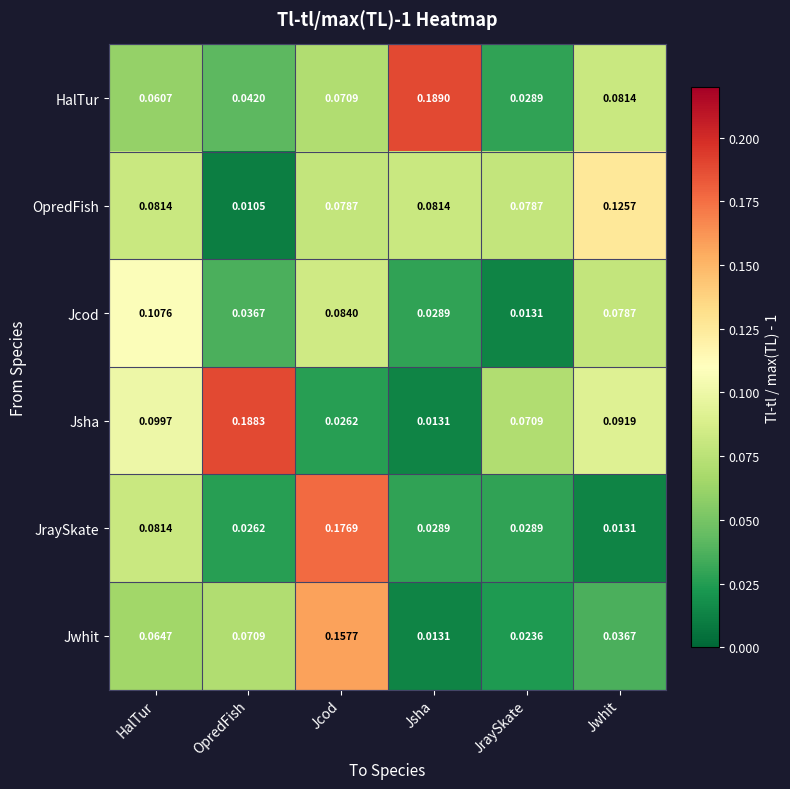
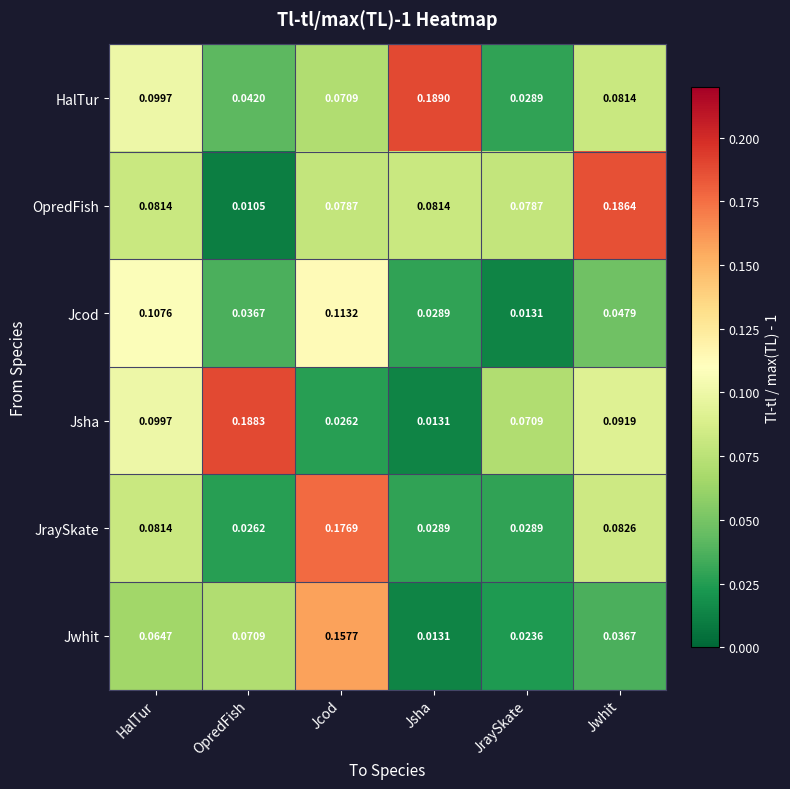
  {
    "HalTur": {
-     "HalTur": 0.0607,
+     "HalTur": 0.0997,
      "OpredFish": 0.0420,
      "Jcod": 0.0709,
      "Jsha": 0.1890,
      "JraySkate": 0.0289,
      "Jwhit": 0.0814
    },
    "OpredFish": {
      "HalTur": 0.0814,
      "OpredFish": 0.0105,
      "Jcod": 0.0787,
      "Jsha": 0.0814,
      "JraySkate": 0.0787,
-     "Jwhit": 0.1257
+     "Jwhit": 0.1864
    },
    "Jcod": {
      "HalTur": 0.1076,
      "OpredFish": 0.0367,
-     "Jcod": 0.0840,
+     "Jcod": 0.1132,
      "Jsha": 0.0289,
      "JraySkate": 0.0131,
-     "Jwhit": 0.0787
+     "Jwhit": 0.0479
    },
    "Jsha": {
      "HalTur": 0.0997,
      "OpredFish": 0.1883,
      "Jcod": 0.0262,
      "Jsha": 0.0131,
      "JraySkate": 0.0709,
      "Jwhit": 0.0919
    },
    "JraySkate": {
      "HalTur": 0.0814,
      "OpredFish": 0.0262,
      "Jcod": 0.1769,
      "Jsha": 0.0289,
      "JraySkate": 0.0289,
-     "Jwhit": 0.0131
+     "Jwhit": 0.0826
    },
    "Jwhit": {
      "HalTur": 0.0647,
      "OpredFish": 0.0709,
      "Jcod": 0.1577,
      "Jsha": 0.0131,
      "JraySkate": 0.0236,
      "Jwhit": 0.0367
    }
  }
